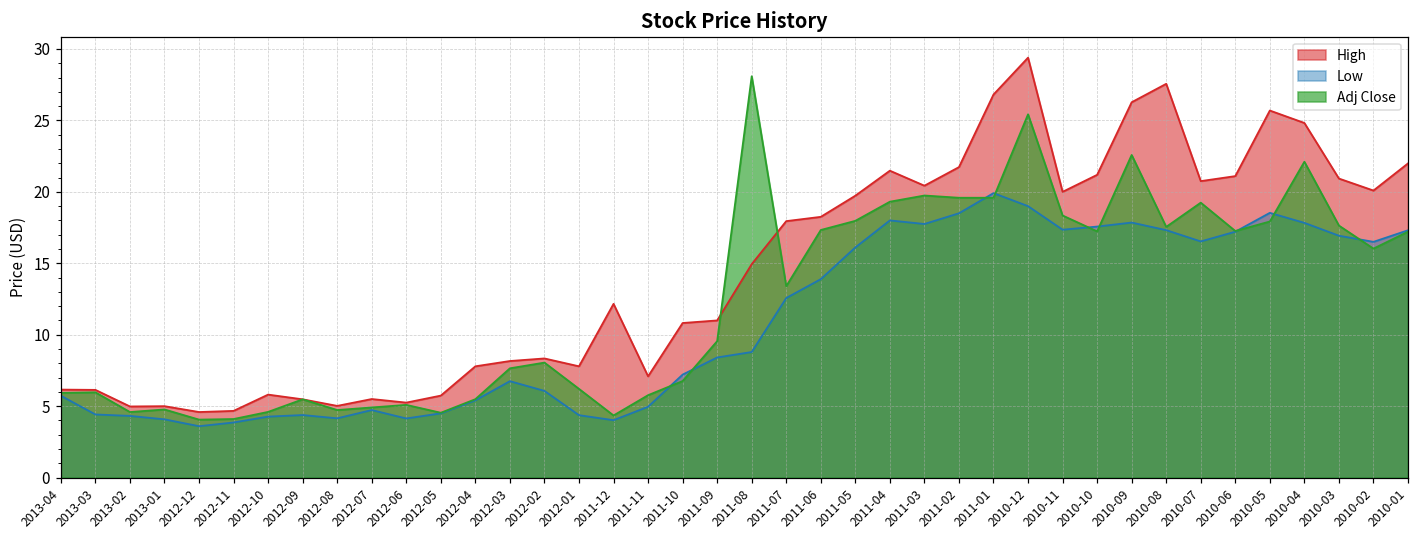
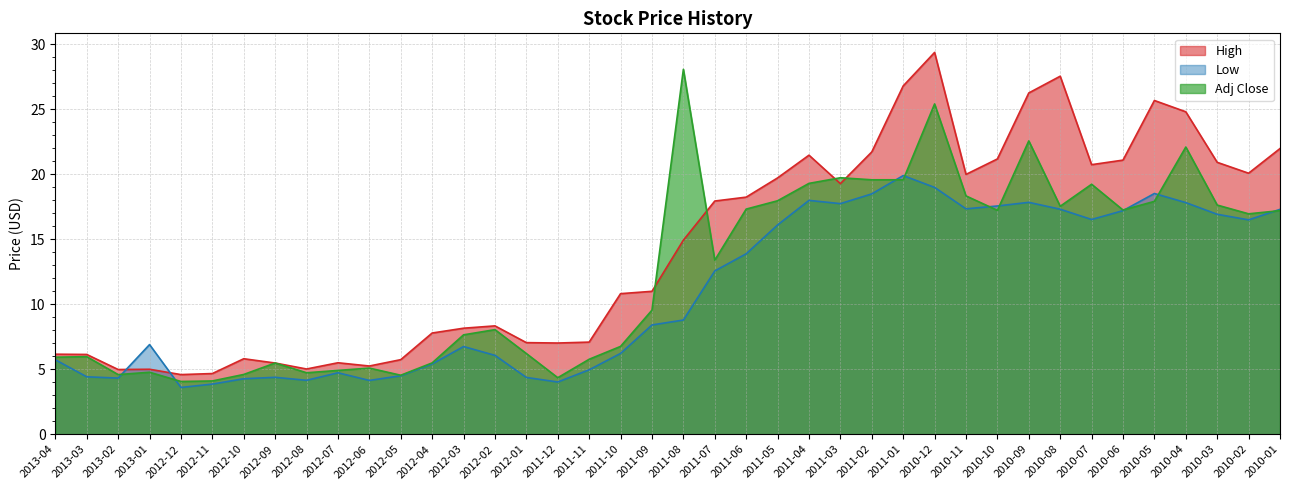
  {
    "High": {
      "2013-04": 6.2,
      "2013-02": 5.0,
      "2013-01": 5.0,
      "2012-12": 4.6,
      "2012-11": 4.7,
      "2012-10": 5.8,
      "2012-08": 5.0,
      "2012-07": 5.5,
      "2012-05": 5.7,
      "2012-04": 7.8,
      "2012-03": 8.2,
      "2012-02": 8.3,
-     "2012-01": 7.8,
-     "2011-12": 12.2,
+     "2012-01": 7.1,
+     "2011-12": 7.0,
      "2011-11": 7.1,
      "2011-10": 10.8,
      "2011-09": 11.0,
      "2011-08": 14.9,
      "2011-07": 18.0,
      "2011-06": 18.3,
      "2011-05": 19.7,
      "2011-04": 21.5,
-     "2011-03": 20.4,
+     "2011-03": 19.3,
      "2011-02": 21.7,
      "2011-01": 26.8,
      "2010-12": 29.4,
      "2010-11": 20.0,
      "2010-10": 21.2,
      "2010-09": 26.3,
      "2010-08": 27.6,
      "2010-07": 20.8,
      "2010-06": 21.1,
      "2010-05": 25.7,
      "2010-04": 24.8,
      "2010-03": 20.9,
      "2010-02": 20.1,
      "2010-01": 22.0
    },
    "Low": {
      "2013-04": 5.7,
      "2013-03": 4.4,
      "2013-02": 4.3,
-     "2013-01": 4.1,
+     "2013-01": 6.9,
      "2012-12": 3.6,
      "2012-11": 3.9,
      "2012-10": 4.3,
      "2012-09": 4.4,
      "2012-08": 4.2,
      "2012-06": 4.1,
      "2012-03": 6.8,
      "2012-02": 6.1,
      "2012-01": 4.4,
      "2011-12": 4.0,
      "2011-11": 5.0,
-     "2011-10": 7.2,
+     "2011-10": 6.2,
      "2011-09": 8.4,
      "2011-08": 8.8,
      "2011-07": 12.6,
      "2011-06": 13.9,
      "2011-05": 16.1,
      "2011-04": 18.0,
      "2011-03": 17.8,
      "2011-02": 18.5,
      "2011-01": 19.9,
      "2010-12": 19.0,
      "2010-11": 17.4,
      "2010-10": 17.6,
      "2010-09": 17.9,
      "2010-08": 17.3,
      "2010-07": 16.5,
      "2010-05": 18.5,
      "2010-04": 17.8,
      "2010-03": 16.9,
      "2010-02": 16.5
    },
    "Adj Close": {
      "2013-04": 5.9,
      "2013-02": 4.6,
      "2013-01": 4.8,
      "2012-12": 4.1,
      "2012-11": 4.1,
      "2012-10": 4.6,
      "2012-08": 4.7,
      "2012-03": 7.7,
      "2012-02": 8.1,
      "2012-01": 6.2,
      "2011-12": 4.4,
      "2011-11": 5.8,
      "2011-10": 6.8,
      "2011-09": 9.6,
      "2011-08": 28.1,
      "2011-07": 13.4,
      "2011-06": 17.3,
      "2011-05": 18.0,
      "2011-04": 19.3,
      "2011-03": 19.7,
      "2011-02": 19.6,
      "2011-01": 19.6,
      "2010-12": 25.4,
      "2010-11": 18.3,
      "2010-10": 17.2,
      "2010-09": 22.6,
      "2010-08": 17.5,
      "2010-07": 19.2,
      "2010-05": 17.9,
      "2010-04": 22.1,
      "2010-03": 17.6,
-     "2010-02": 16.0
+     "2010-02": 17.0
    }
  }
